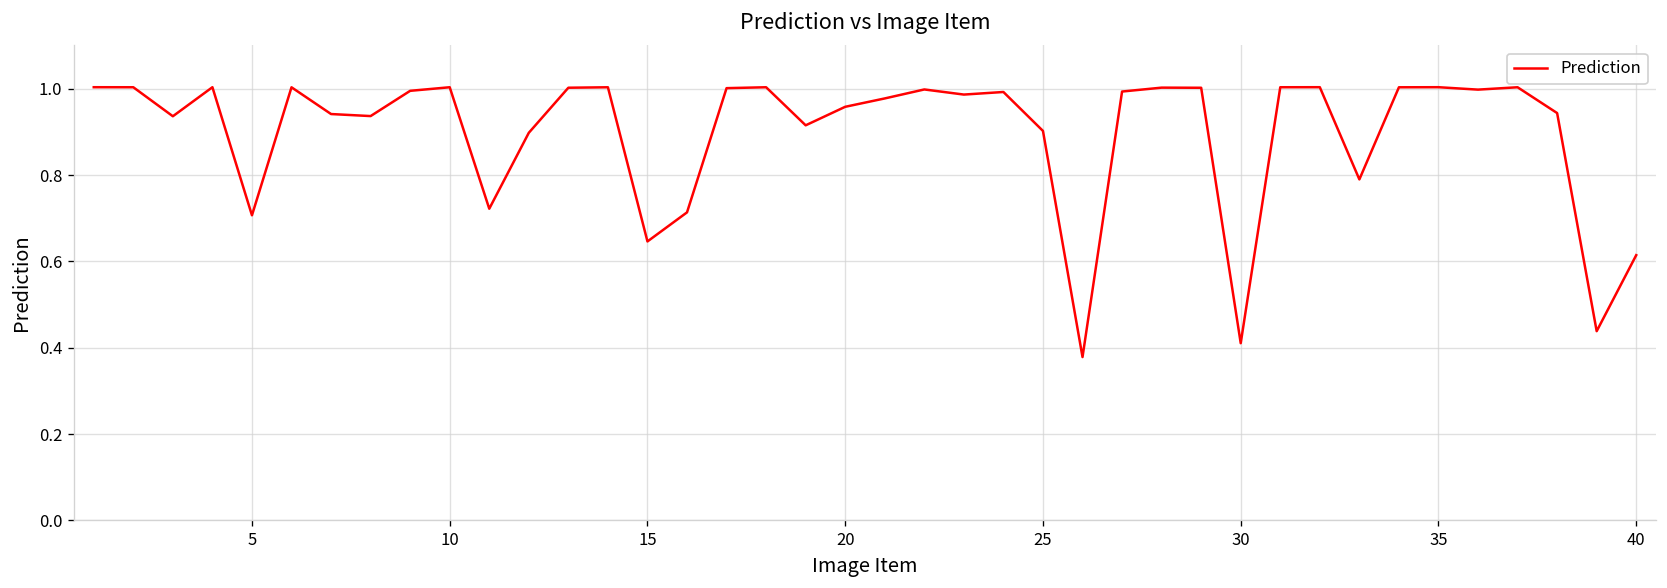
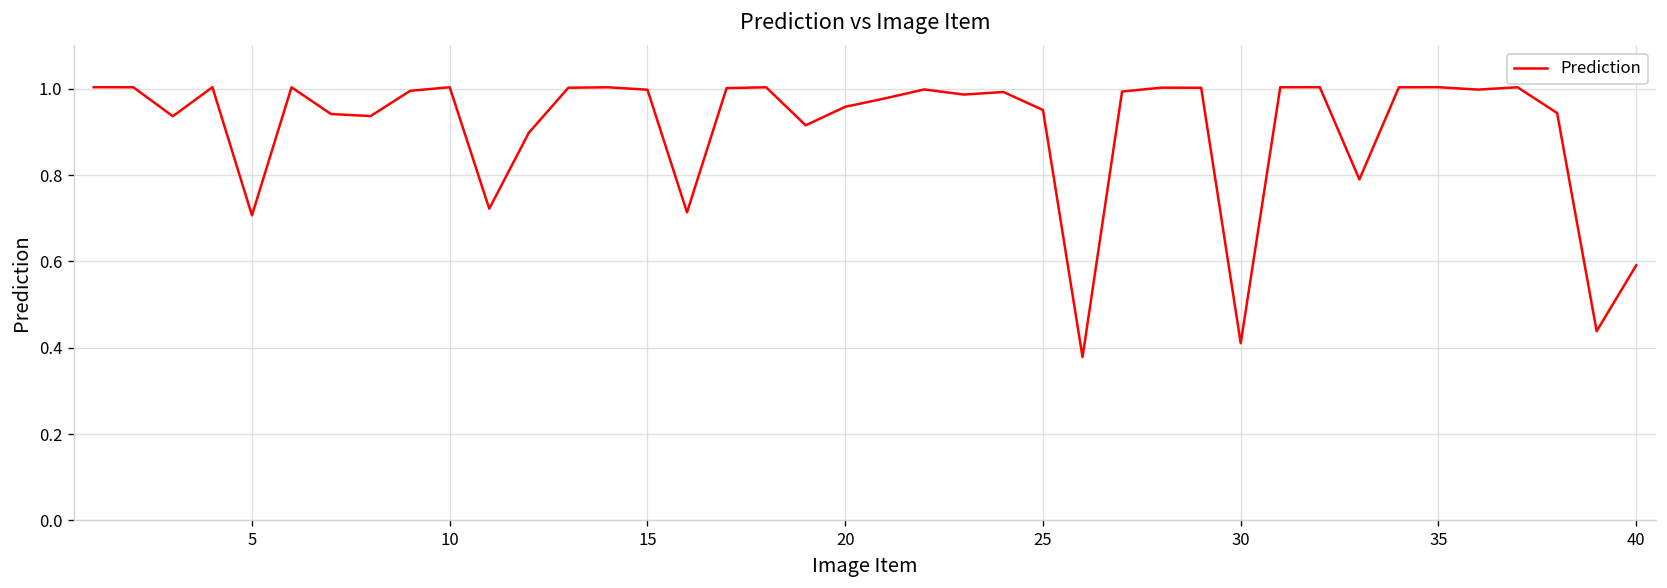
  {
    "5": 0.71,
    "10": 1.00,
-   "15": 0.65,
+   "15": 1.00,
    "20": 0.96,
-   "25": 0.90,
+   "25": 0.95,
    "30": 0.41,
    "35": 1.00,
-   "40": 0.61
+   "40": 0.59
  }
